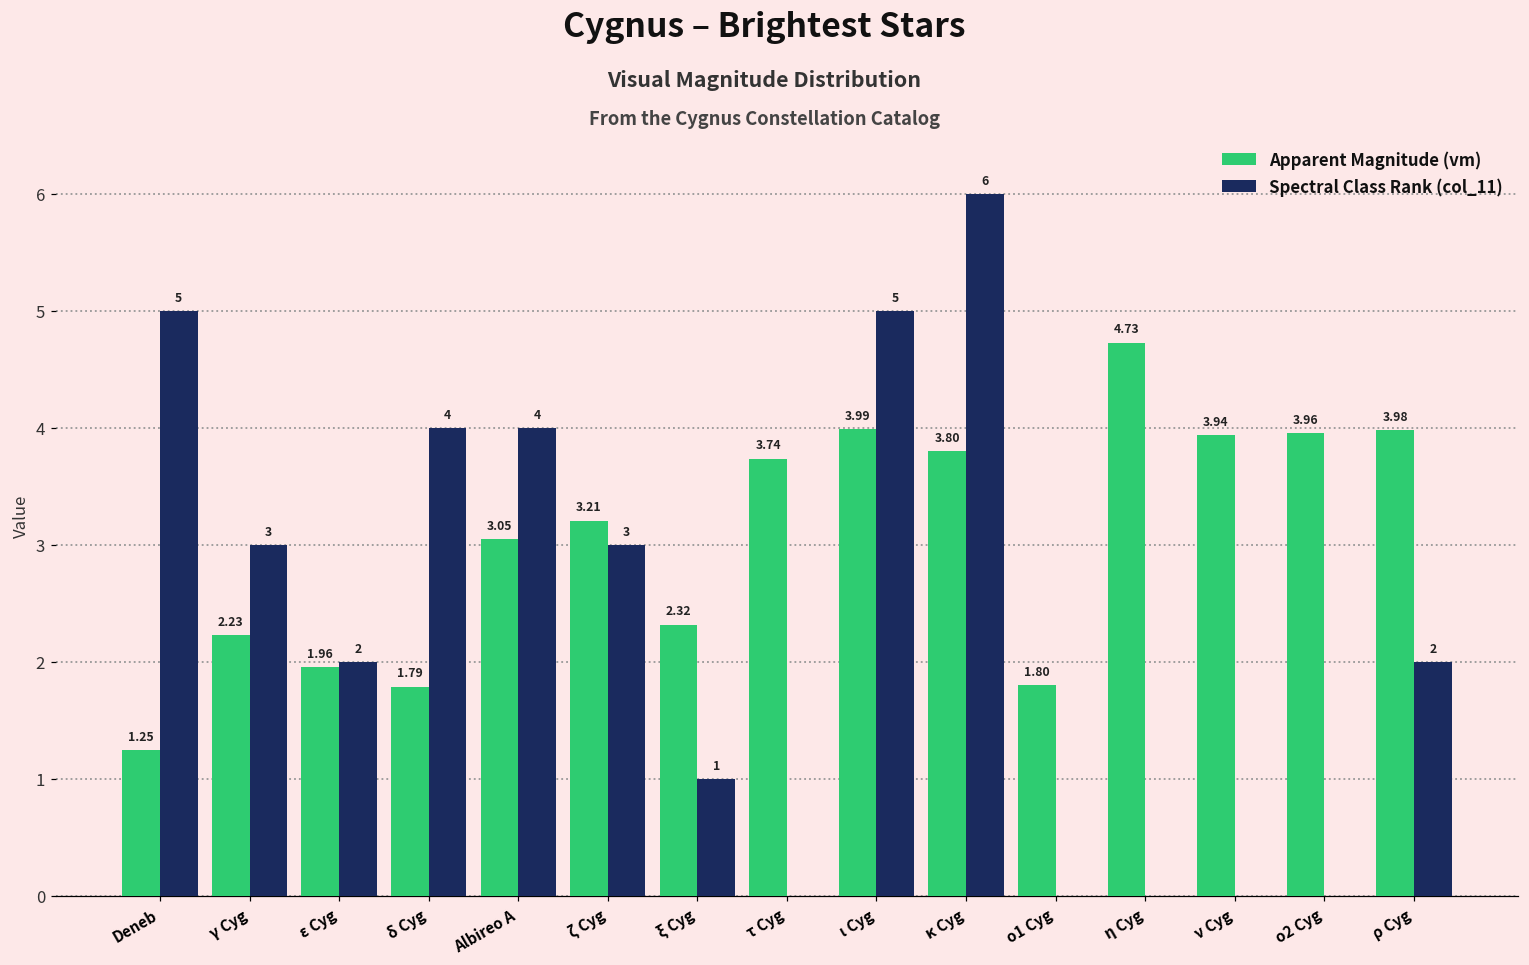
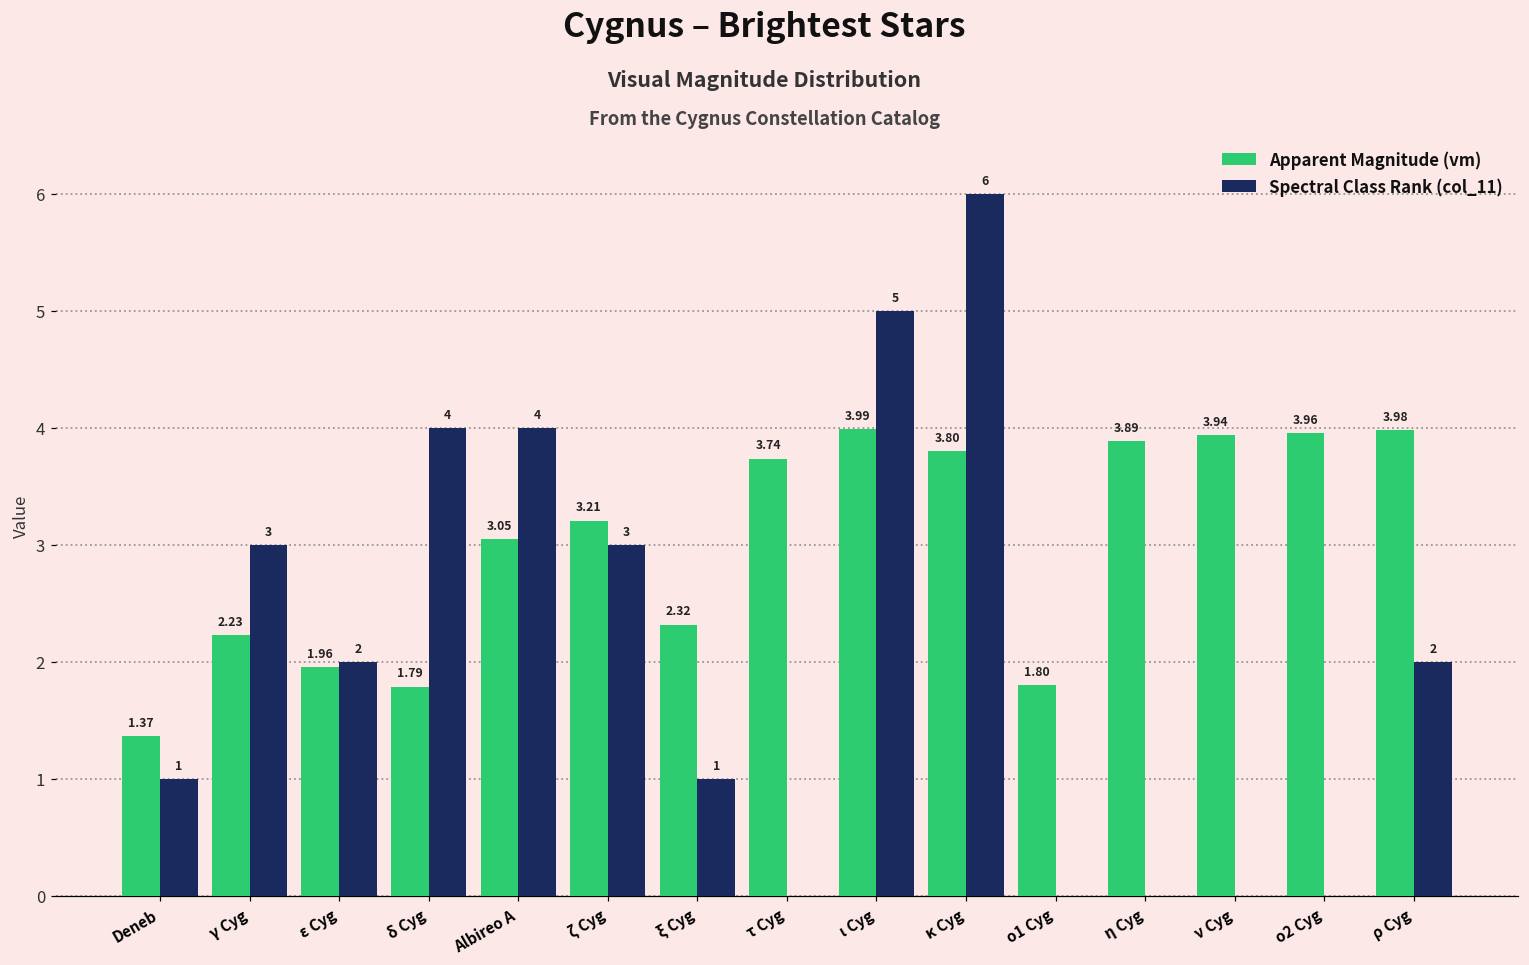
  {
    "Apparent Magnitude (vm)": {
-     "Deneb": 1.25,
+     "Deneb": 1.37,
      "γ Cyg": 2.23,
      "ε Cyg": 1.96,
      "δ Cyg": 1.79,
      "Albireo A": 3.05,
      "ζ Cyg": 3.21,
      "ξ Cyg": 2.32,
      "τ Cyg": 3.74,
      "ι Cyg": 3.99,
      "κ Cyg": 3.80,
      "ο1 Cyg": 1.80,
-     "η Cyg": 4.73,
+     "η Cyg": 3.89,
      "ν Cyg": 3.94,
      "ο2 Cyg": 3.96,
      "ρ Cyg": 3.98
    },
    "Spectral Class Rank (col_11)": {
-     "Deneb": 5,
+     "Deneb": 1,
      "γ Cyg": 3,
      "ε Cyg": 2,
      "δ Cyg": 4,
      "Albireo A": 4,
      "ζ Cyg": 3,
      "ξ Cyg": 1,
      "ι Cyg": 5,
      "κ Cyg": 6,
      "ρ Cyg": 2
    }
  }
